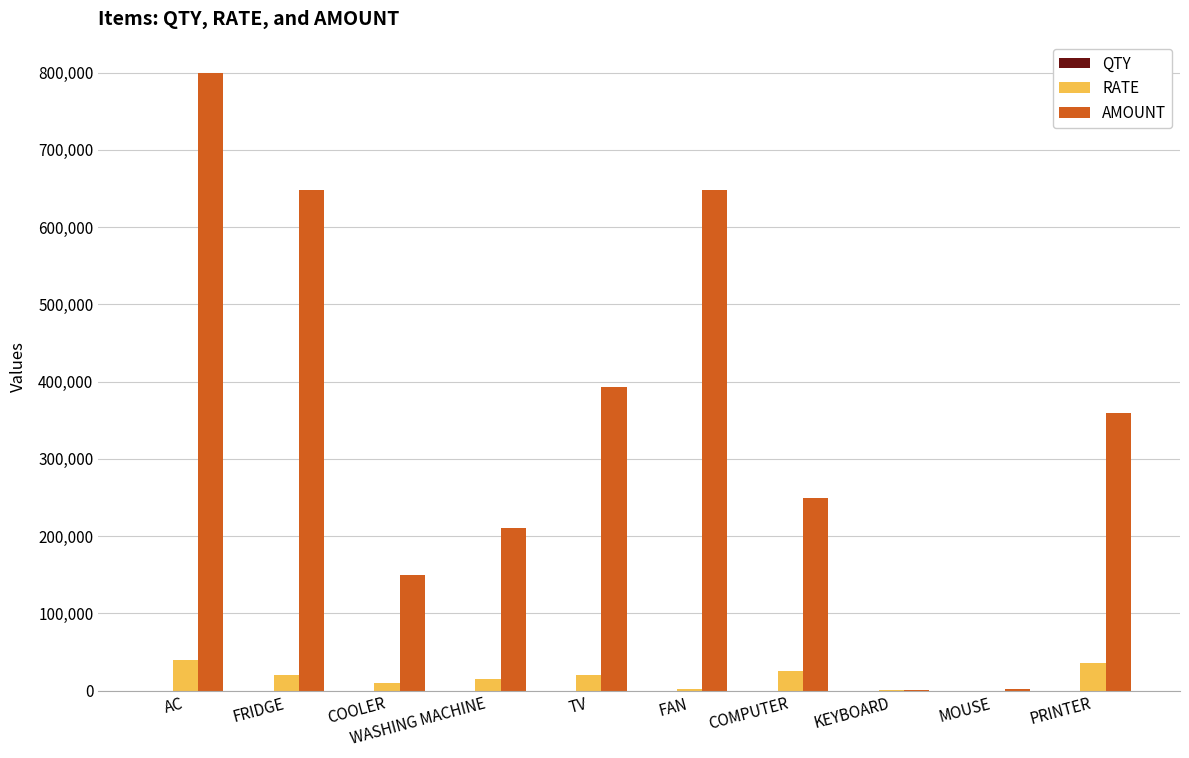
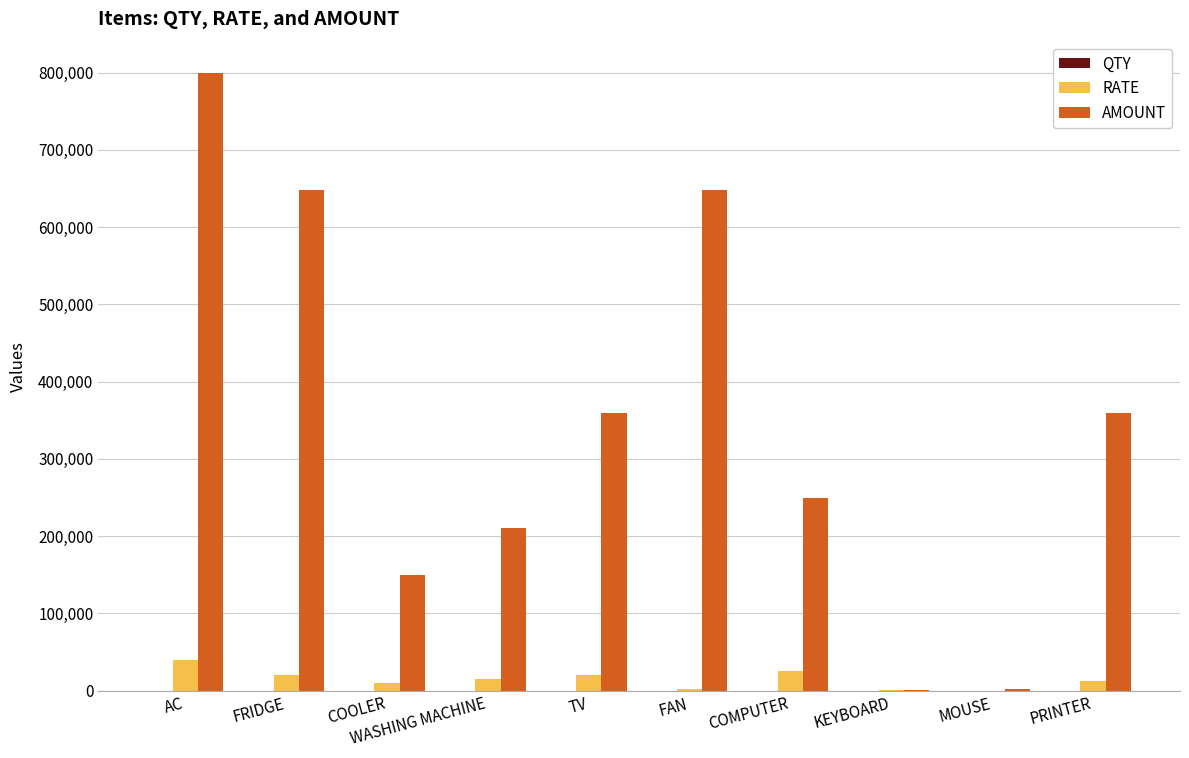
  {
    "RATE": {
      "AC": "40,000",
      "FRIDGE": "20,000",
      "COOLER": "10,000",
      "WASHING MACHINE": "20,000",
      "TV": "20,000",
      "COMPUTER": "30,000",
-     "PRINTER": "40,000"
+     "PRINTER": "10,000"
    },
    "AMOUNT": {
      "AC": "800,000",
      "FRIDGE": "650,000",
      "COOLER": "150,000",
      "WASHING MACHINE": "210,000",
-     "TV": "390,000",
+     "TV": "360,000",
      "FAN": "650,000",
      "COMPUTER": "250,000",
      "PRINTER": "360,000"
    }
  }
